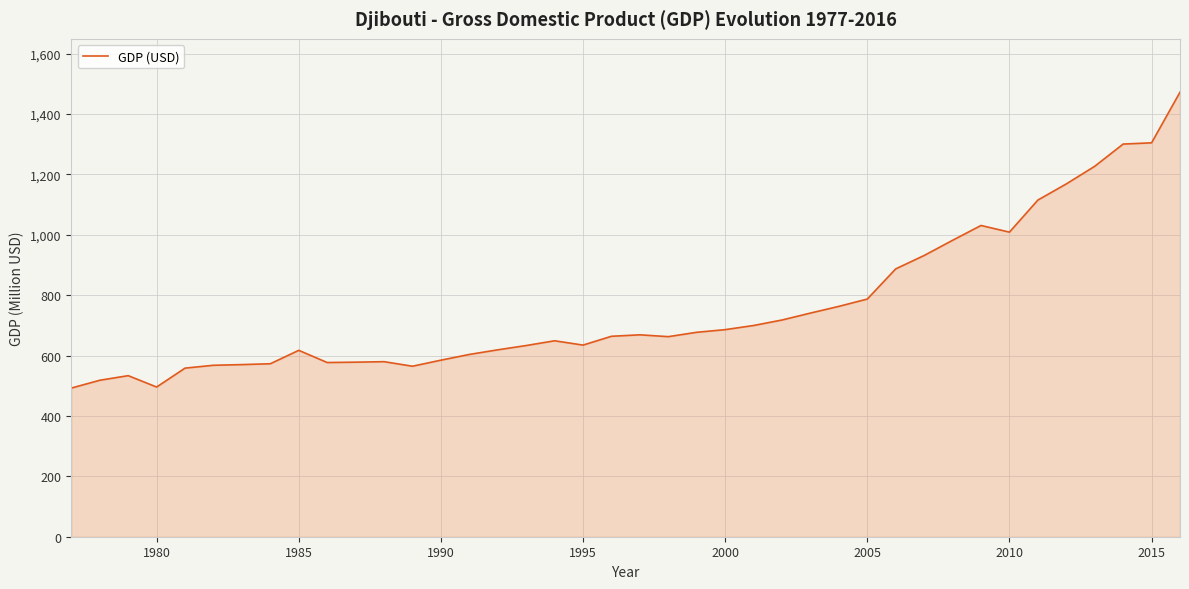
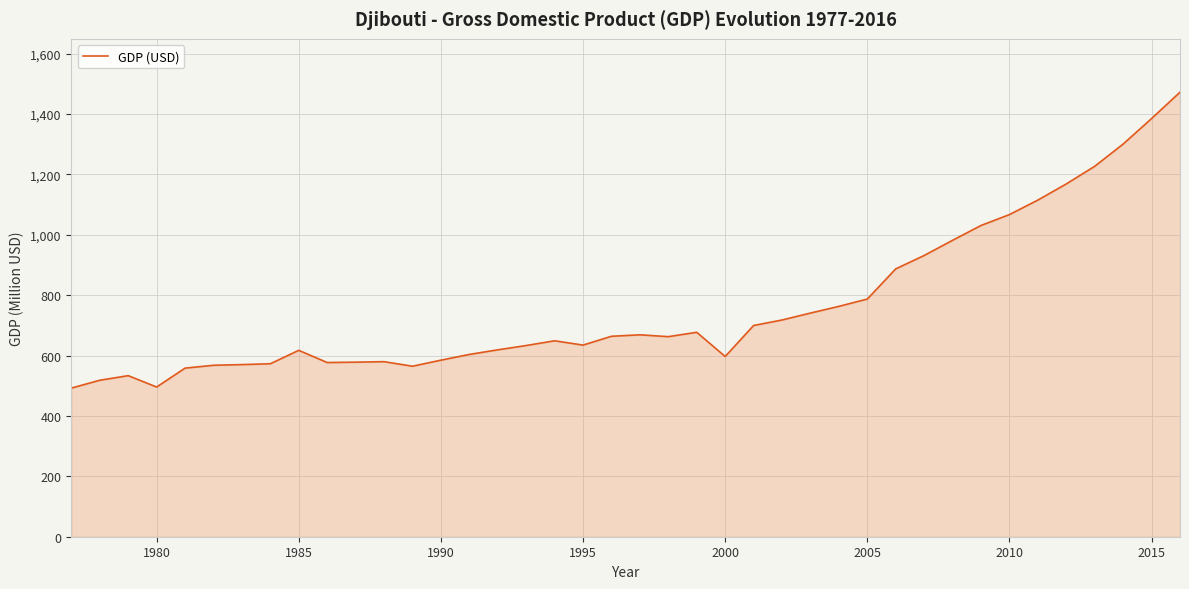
  {
    "1980": "500",
    "1985": "620",
    "1990": "580",
    "1995": "630",
-   "2000": "690",
+   "2000": "600",
    "2005": "790",
-   "2010": "1,010",
-   "2015": "1,300"
+   "2010": "1,070",
+   "2015": "1,390"
  }
